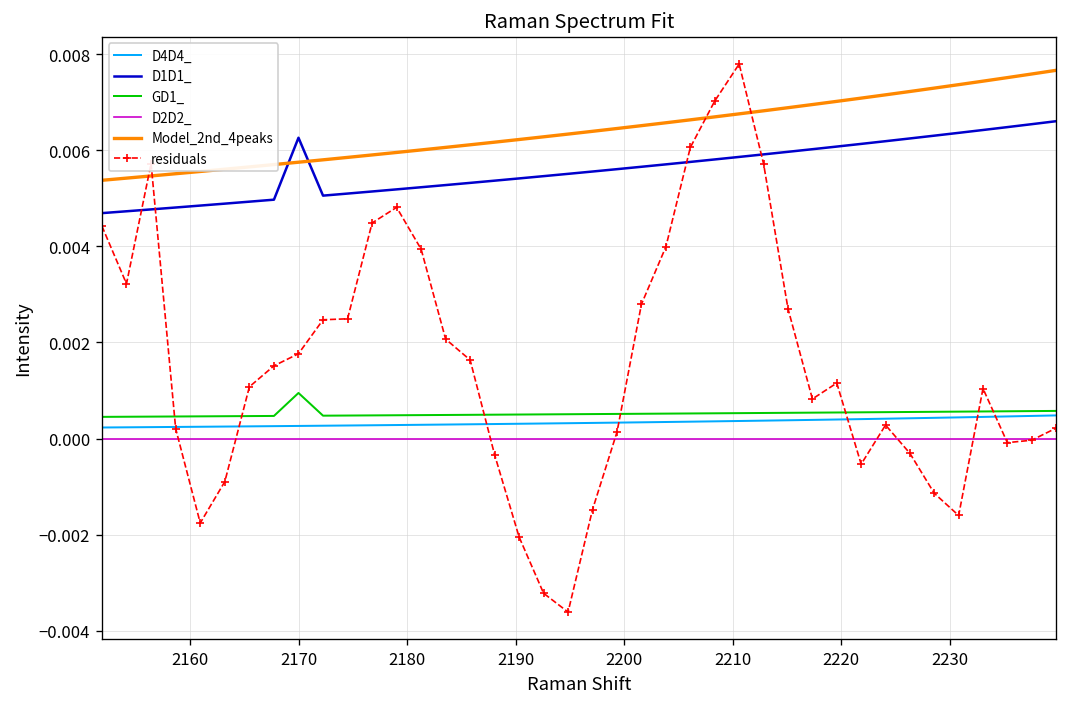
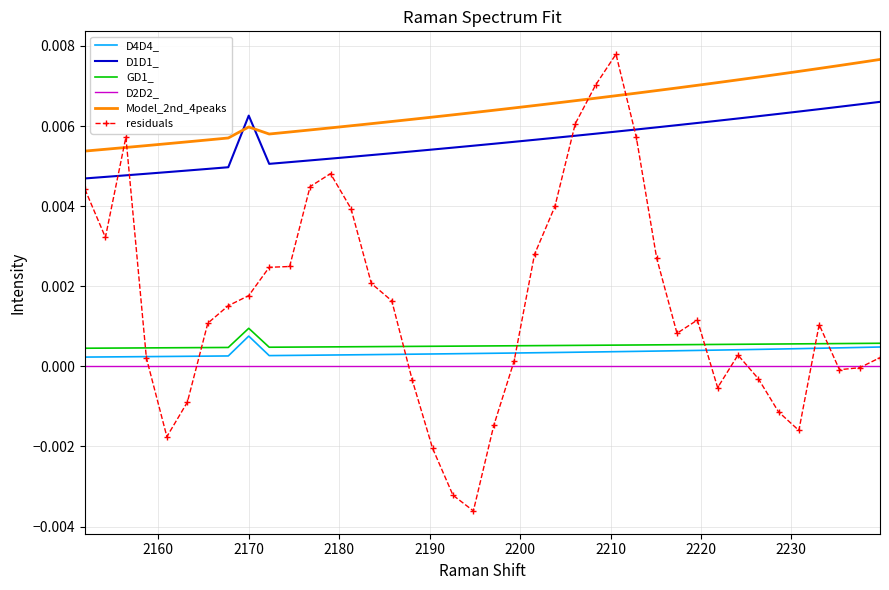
  {
    "D4D4_": {
-     "2170": 0.0003
+     "2170": 0.0008
    },
    "D1D1_": {
      "2170": 0.0063
    },
    "GD1_": {
      "2170": 0.0009
    },
    "D2D2_": {
      "2170": 0.0000
    },
    "Model_2nd_4peaks": {
-     "2170": 0.0058
+     "2170": 0.0060
    },
    "residuals": {
      "2170": 0.0018
    }
  }
